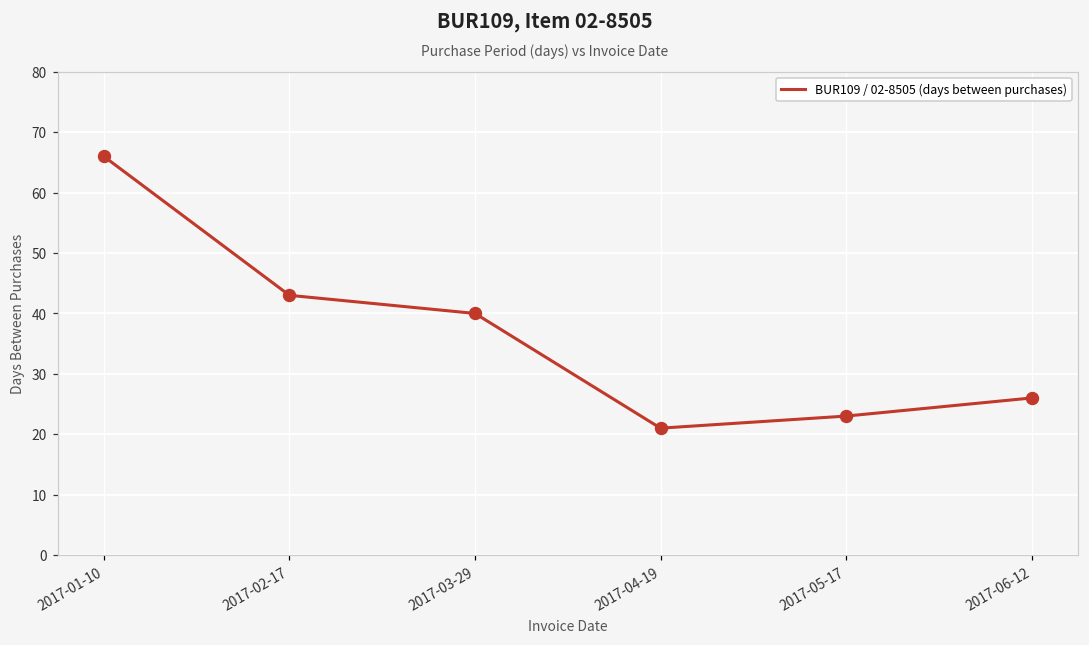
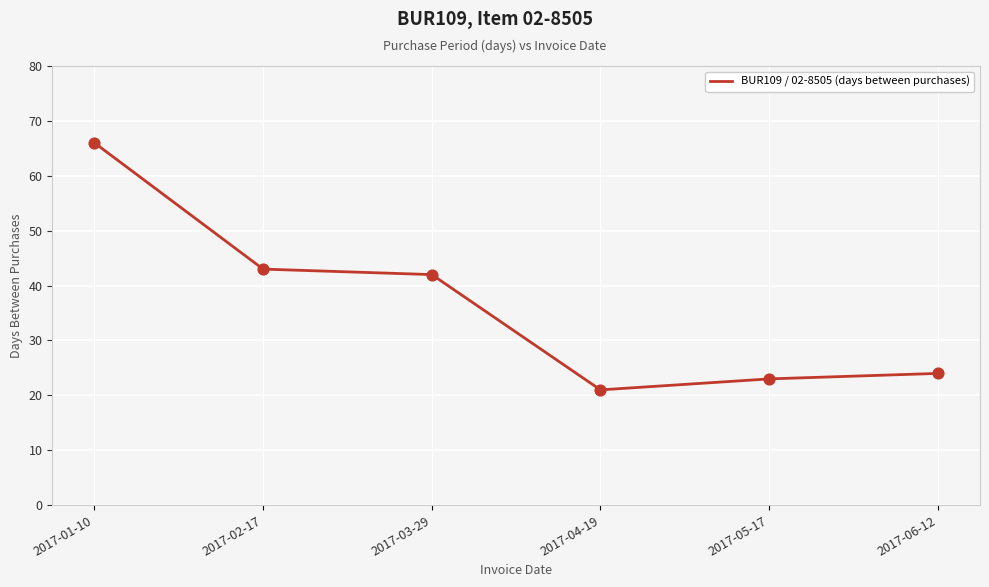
  {
    "2017-01-10": 66,
    "2017-02-17": 43,
-   "2017-03-29": 40,
+   "2017-03-29": 42,
    "2017-04-19": 21,
    "2017-05-17": 23,
-   "2017-06-12": 26
+   "2017-06-12": 24
  }
